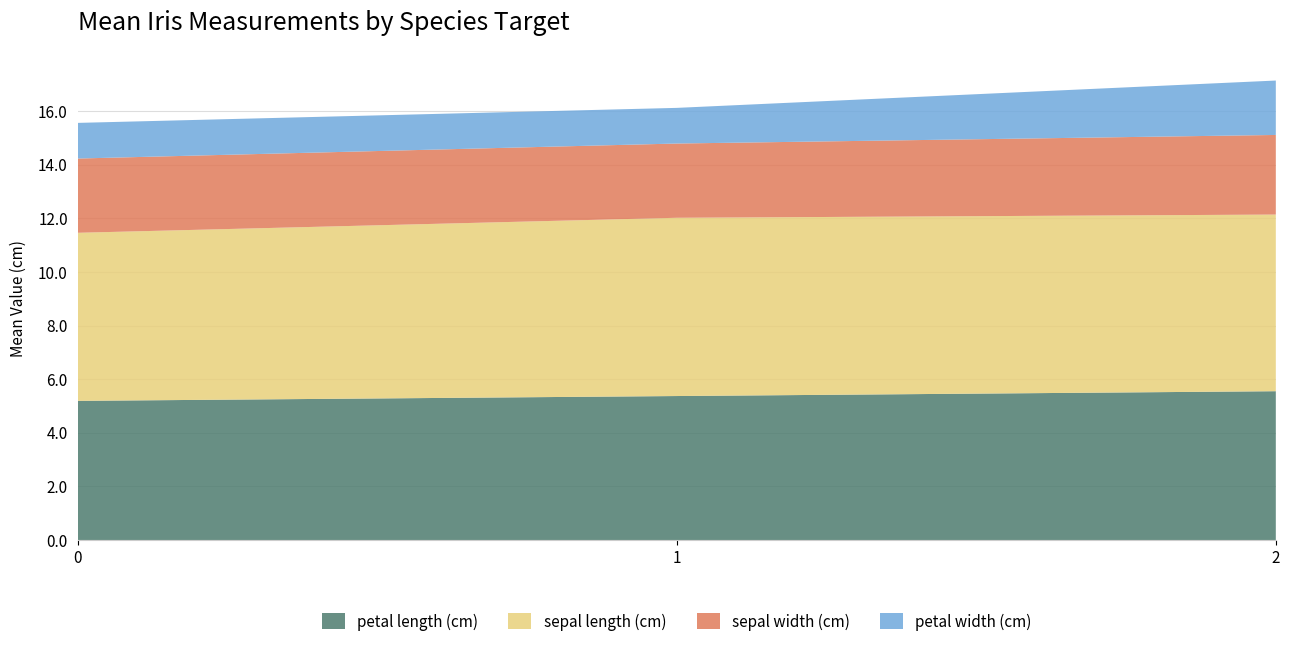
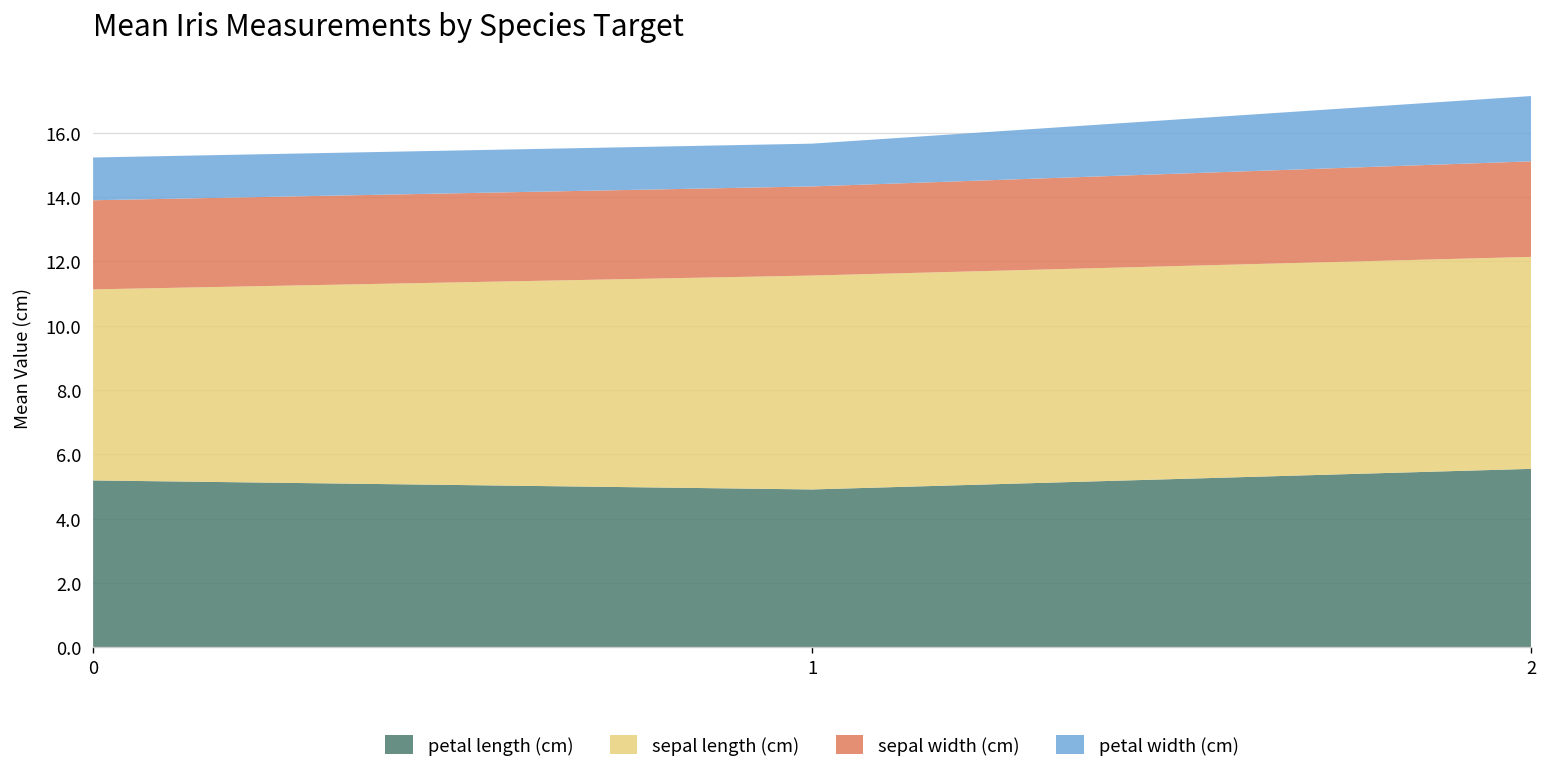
  {
    "petal length (cm)": {
      "0": 5.2,
-     "1": 5.4,
+     "1": 4.9,
      "2": 5.6
    },
    "sepal length (cm)": {
-     "0": 6.3,
+     "0": 5.9,
      "1": 6.6,
      "2": 6.6
    },
    "sepal width (cm)": {
      "0": 2.8,
      "1": 2.8,
      "2": 3.0
    },
    "petal width (cm)": {
      "0": 1.3,
      "1": 1.3,
      "2": 2.0
    }
  }
